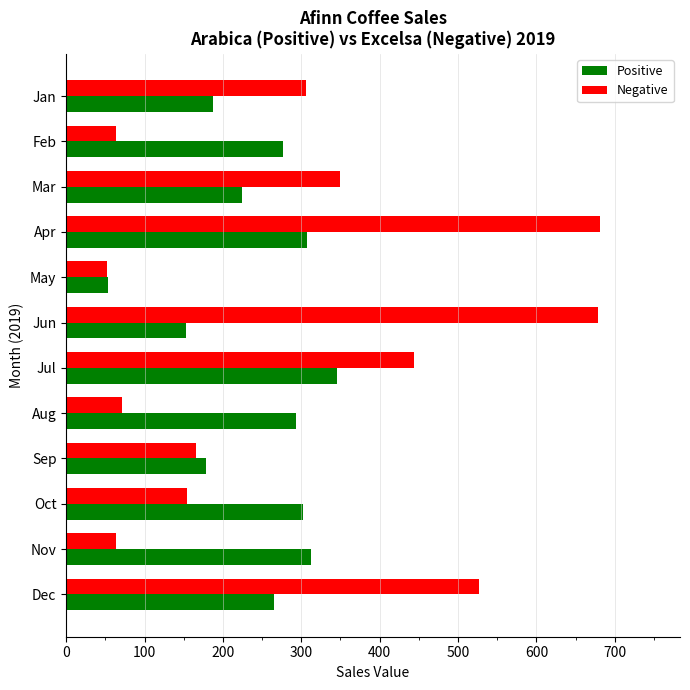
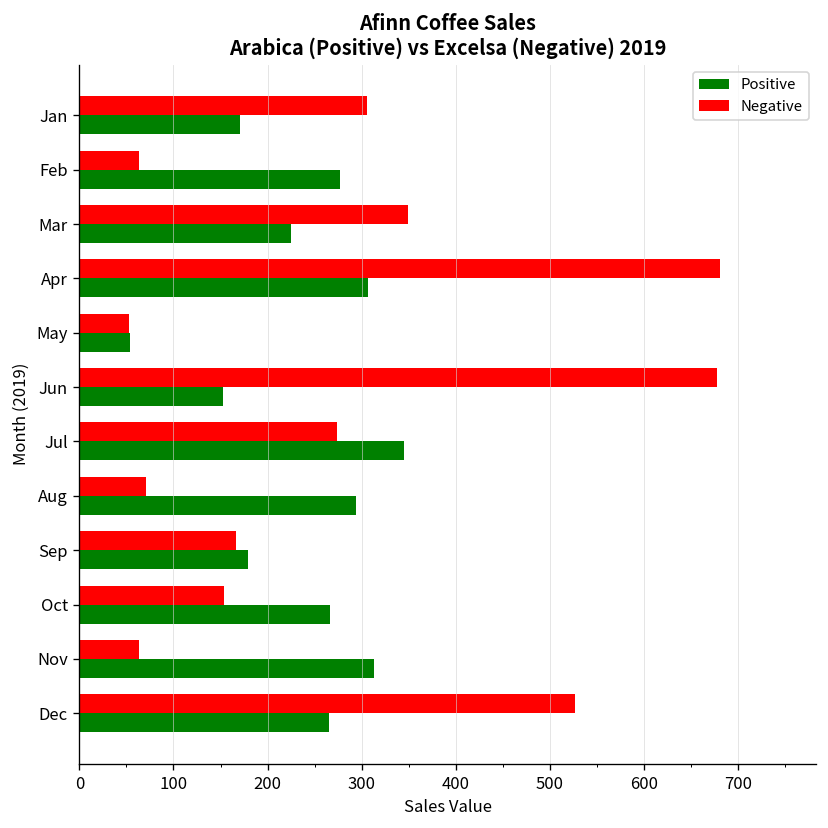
  {
    "Positive": {
-     "Jan": 190,
+     "Jan": 170,
      "Feb": 280,
      "Mar": 220,
      "Apr": 310,
      "May": 50,
      "Jun": 150,
      "Jul": 350,
      "Aug": 290,
      "Sep": 180,
-     "Oct": 300,
+     "Oct": 270,
      "Nov": 310,
      "Dec": 270
    },
    "Negative": {
      "Jan": 310,
      "Feb": 60,
      "Mar": 350,
      "Apr": 680,
      "May": 50,
      "Jun": 680,
-     "Jul": 440,
+     "Jul": 270,
      "Aug": 70,
      "Sep": 170,
      "Oct": 150,
      "Nov": 60,
      "Dec": 530
    }
  }
